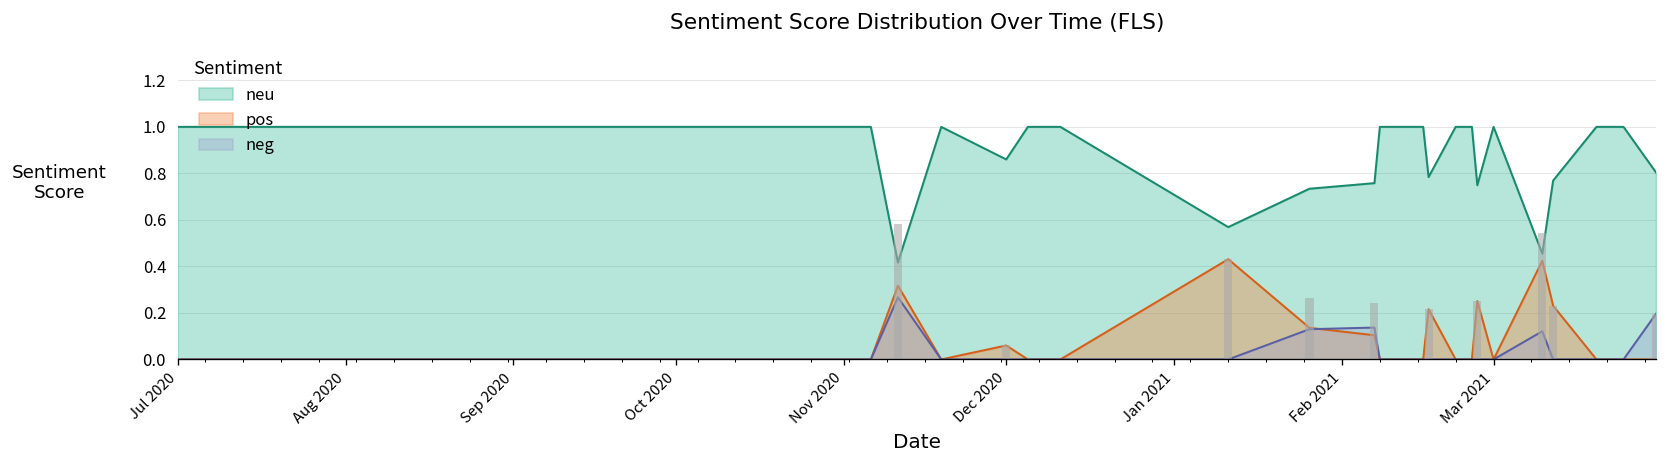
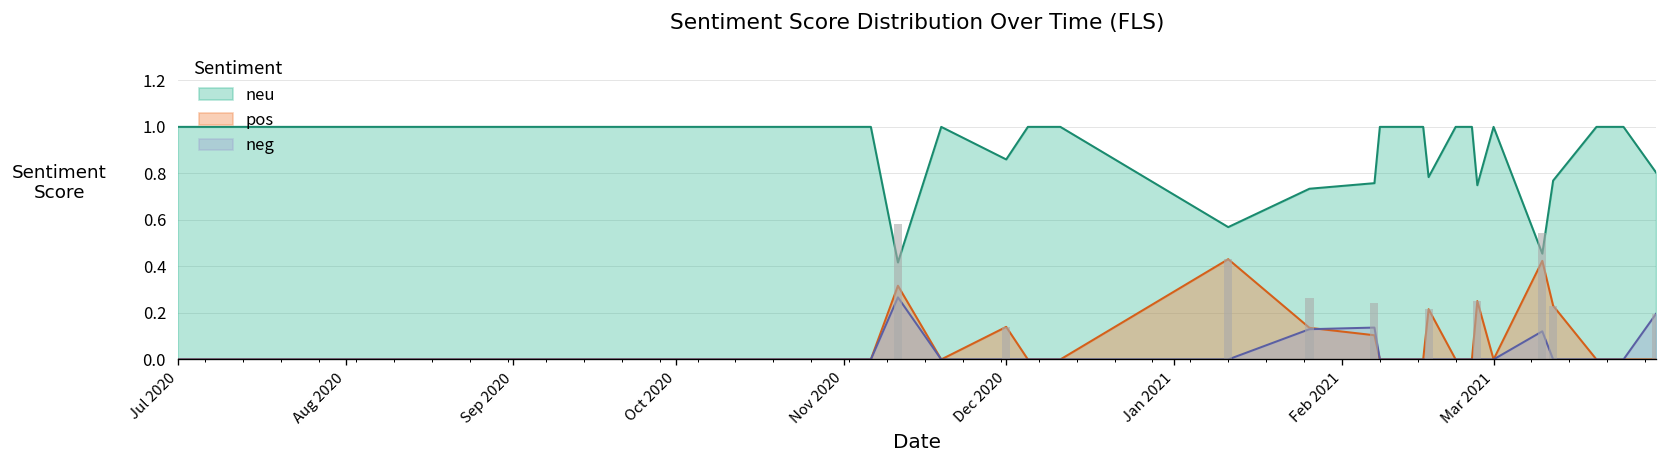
  {
    "pos": {
-     "Dec 2020": 0.06
+     "Dec 2020": 0.14
    }
  }
